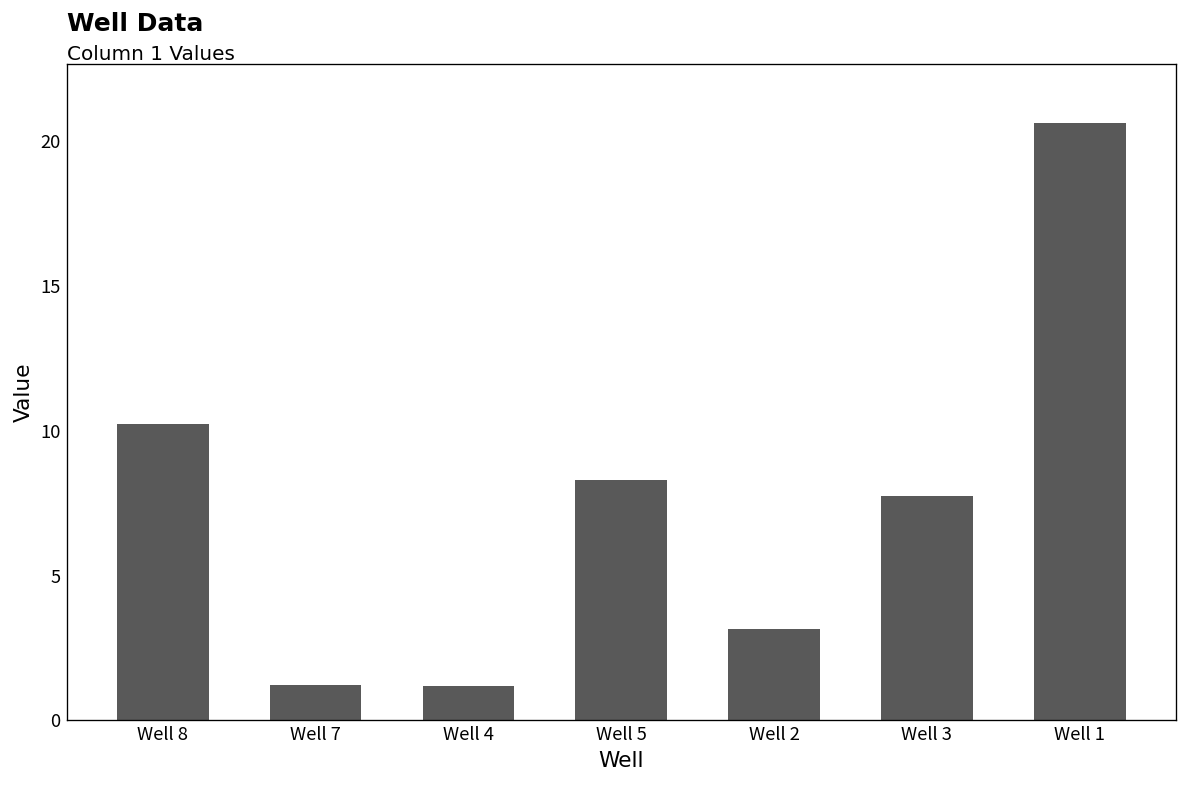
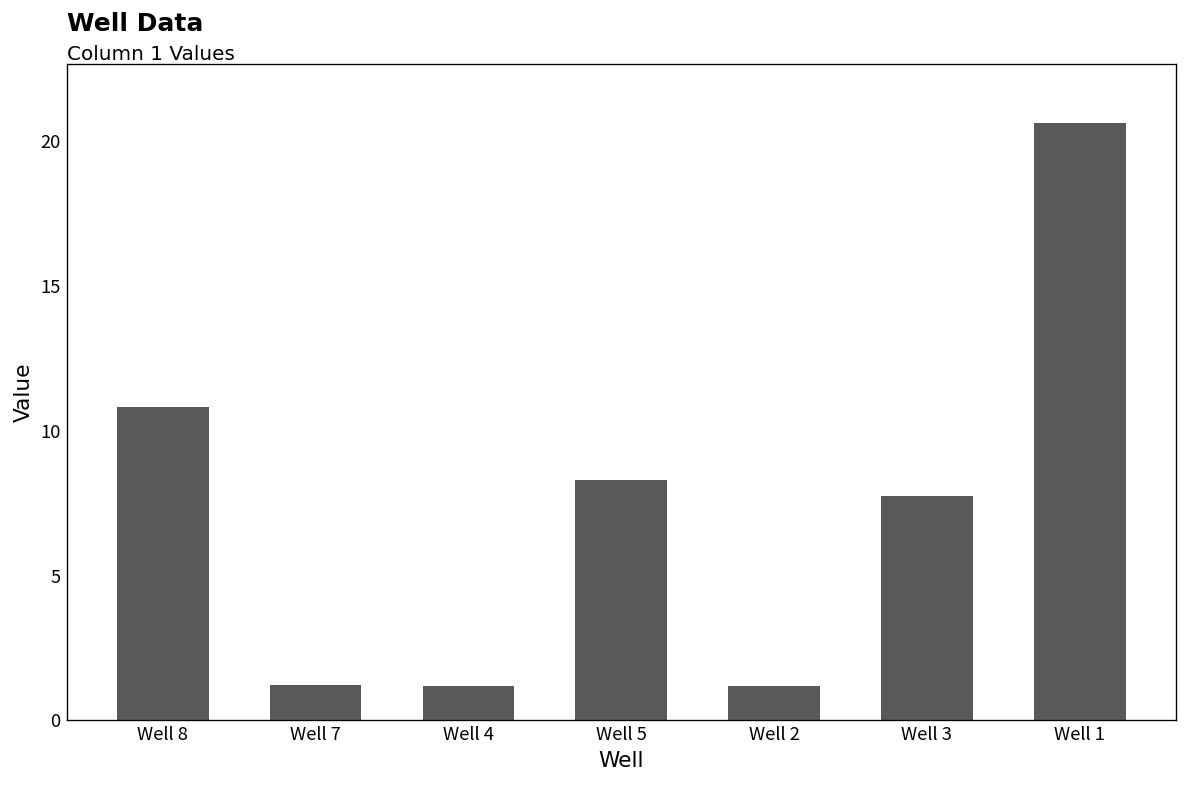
  {
-   "Well 8": 10.2,
+   "Well 8": 10.8,
    "Well 7": 1.2,
    "Well 4": 1.2,
    "Well 5": 8.3,
-   "Well 2": 3.1,
+   "Well 2": 1.2,
    "Well 3": 7.7,
    "Well 1": 20.6
  }
